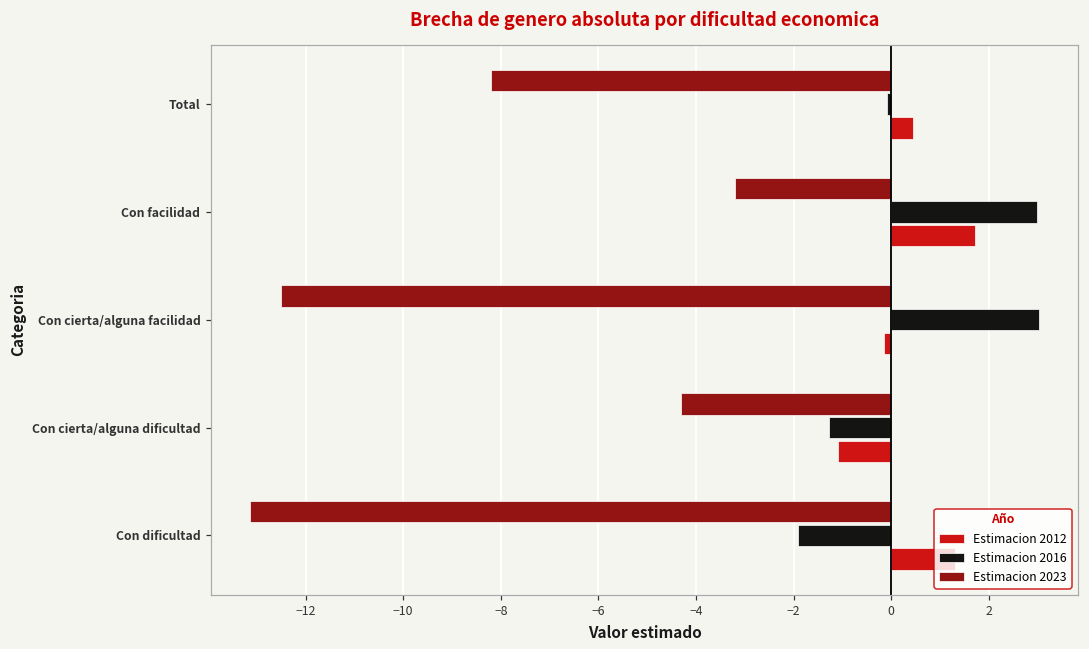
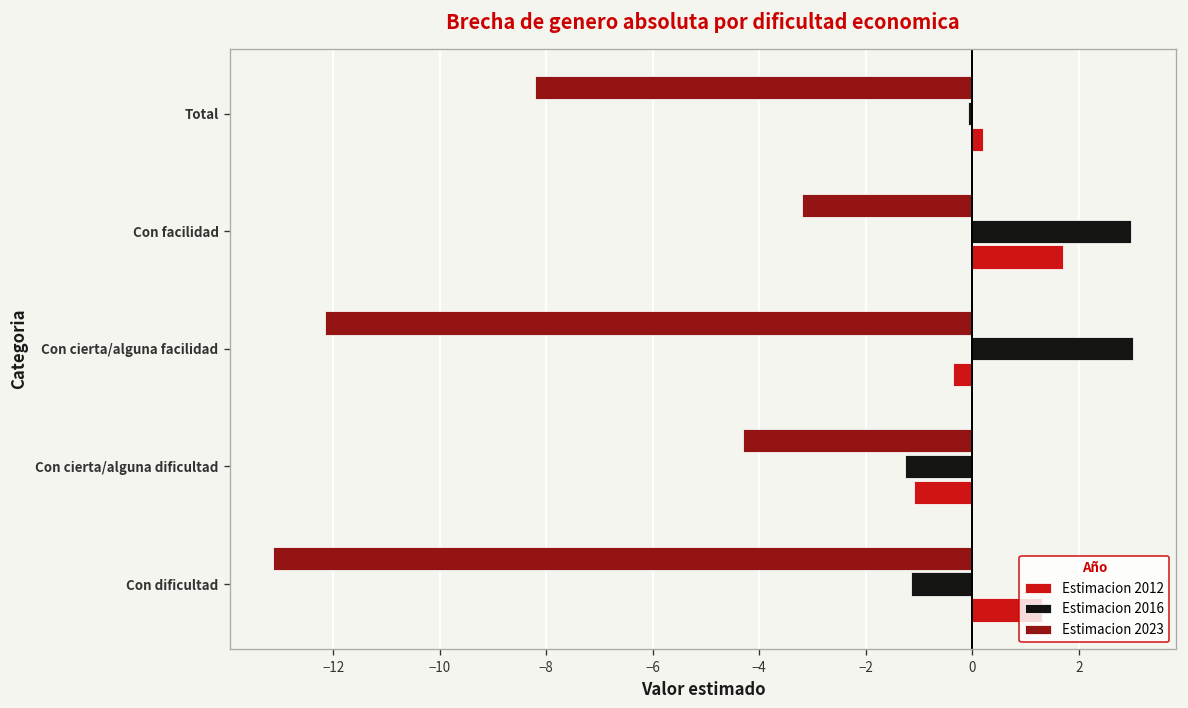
  {
    "Estimacion 2012": {
-     "Total": 0.5,
+     "Total": 0.2,
      "Con facilidad": 1.7,
-     "Con cierta/alguna facilidad": -0.2,
+     "Con cierta/alguna facilidad": -0.4,
      "Con cierta/alguna dificultad": -1.1
    },
    "Estimacion 2016": {
      "Total": -0.1,
      "Con facilidad": 3.0,
      "Con cierta/alguna facilidad": 3.0,
      "Con cierta/alguna dificultad": -1.3,
-     "Con dificultad": -1.9
+     "Con dificultad": -1.2
    },
    "Estimacion 2023": {
      "Total": -8.2,
      "Con facilidad": -3.2,
-     "Con cierta/alguna facilidad": -12.5,
+     "Con cierta/alguna facilidad": -12.2,
      "Con cierta/alguna dificultad": -4.3,
      "Con dificultad": -13.1
    }
  }
